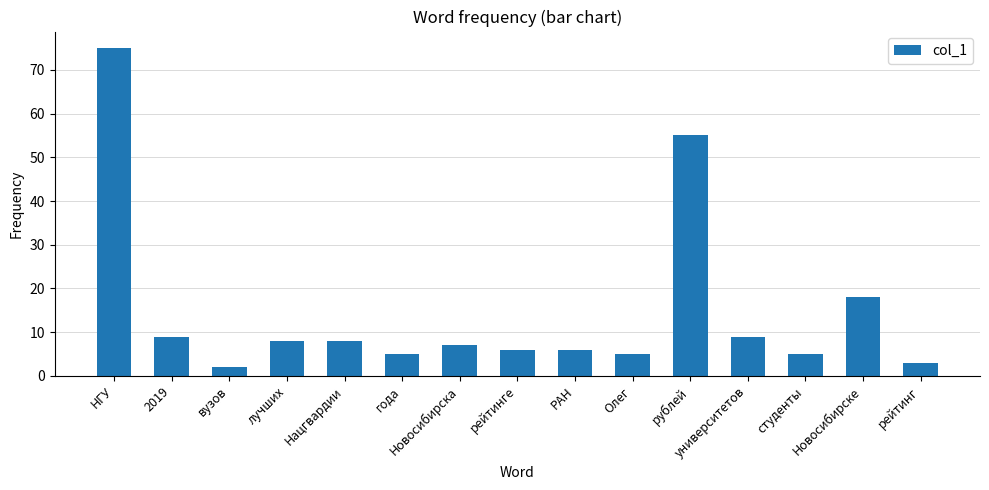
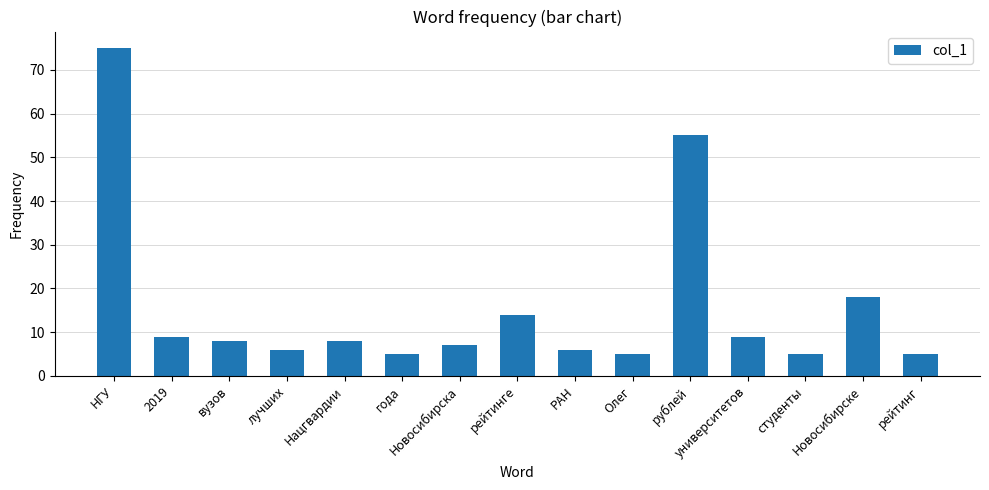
  {
    "НГУ": 75,
    "2019": 9,
-   "вузов": 2,
-   "лучших": 8,
+   "вузов": 8,
+   "лучших": 6,
    "Нацгвардии": 8,
    "года": 5,
    "Новосибирска": 7,
-   "рейтинге": 6,
+   "рейтинге": 14,
    "РАН": 6,
    "Олег": 5,
    "рублей": 55,
    "университетов": 9,
    "студенты": 5,
    "Новосибирске": 18,
-   "рейтинг": 3
+   "рейтинг": 5
  }
